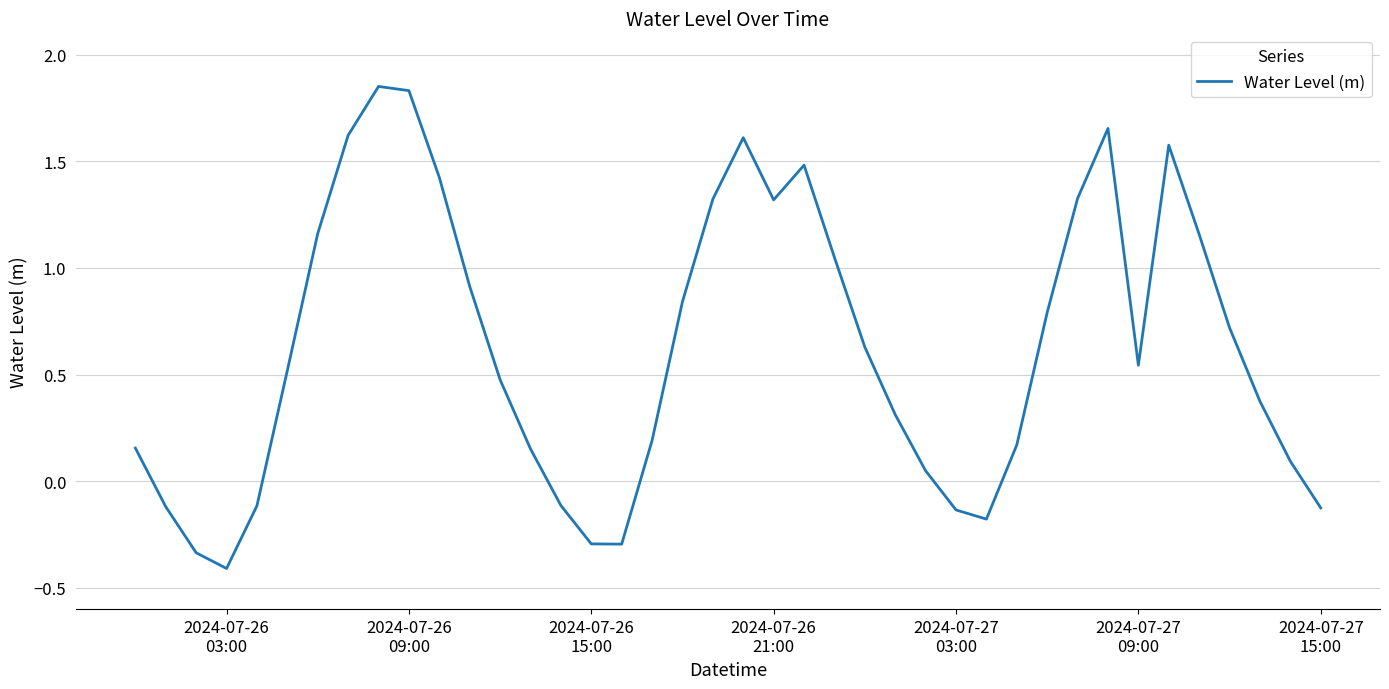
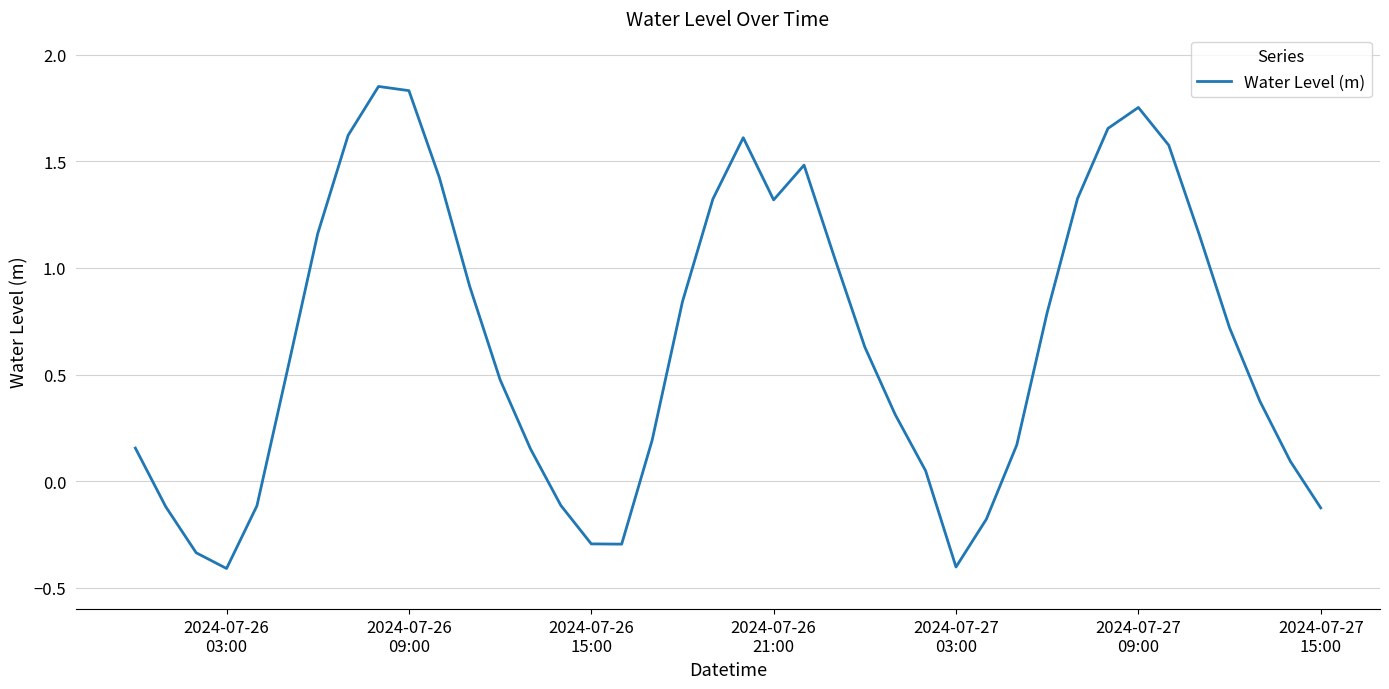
  {
    "2024-07-26 03:00": -0.41,
    "2024-07-26 09:00": 1.83,
    "2024-07-26 15:00": -0.29,
    "2024-07-26 21:00": 1.32,
-   "2024-07-27 03:00": -0.13,
-   "2024-07-27 09:00": 0.54,
+   "2024-07-27 03:00": -0.40,
+   "2024-07-27 09:00": 1.75,
    "2024-07-27 15:00": -0.13
  }
